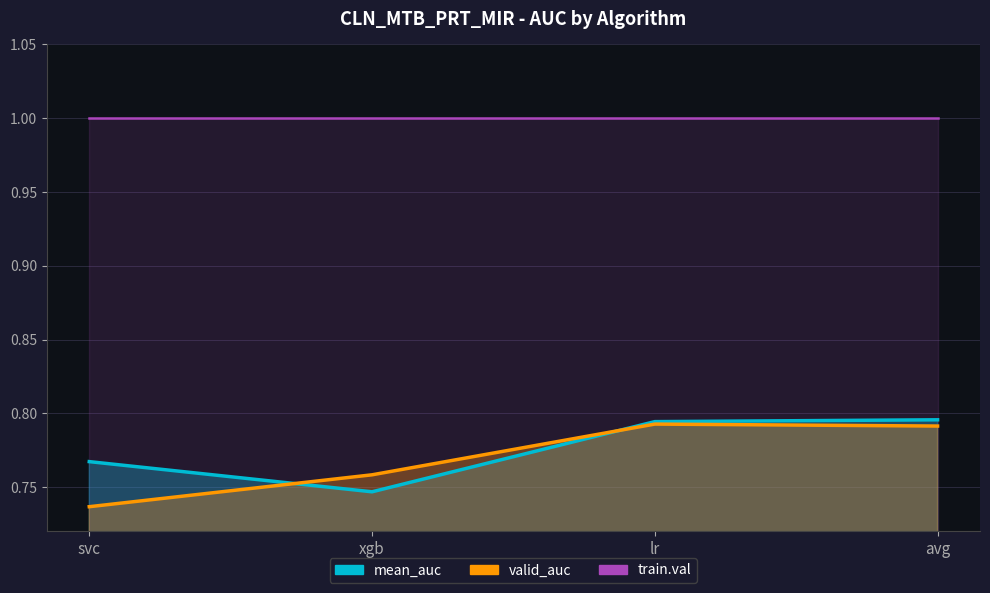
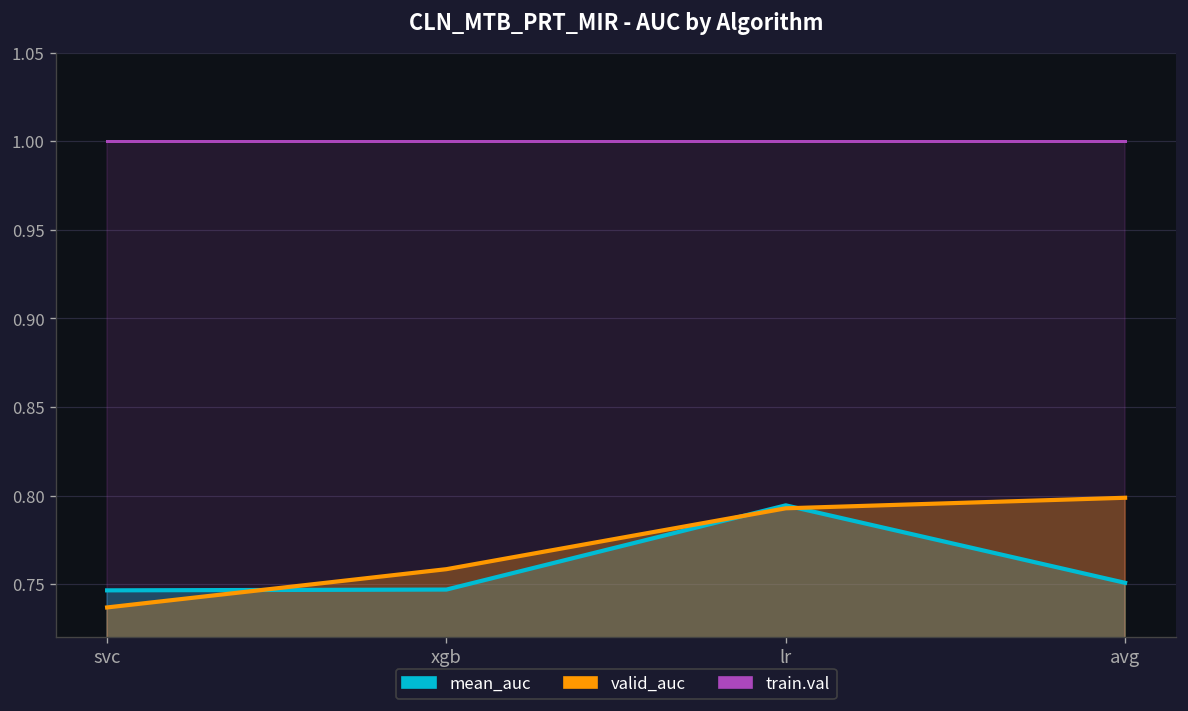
  {
    "mean_auc": {
-     "svc": 0.767,
+     "svc": 0.746,
      "xgb": 0.747,
-     "avg": 0.796
+     "avg": 0.751
    },
    "valid_auc": {
      "svc": 0.737,
      "xgb": 0.758,
-     "avg": 0.791
+     "avg": 0.799
    },
    "train.val": {
      "svc": 1.000,
      "xgb": 1.000,
      "lr": 1.000,
      "avg": 1.000
    }
  }
